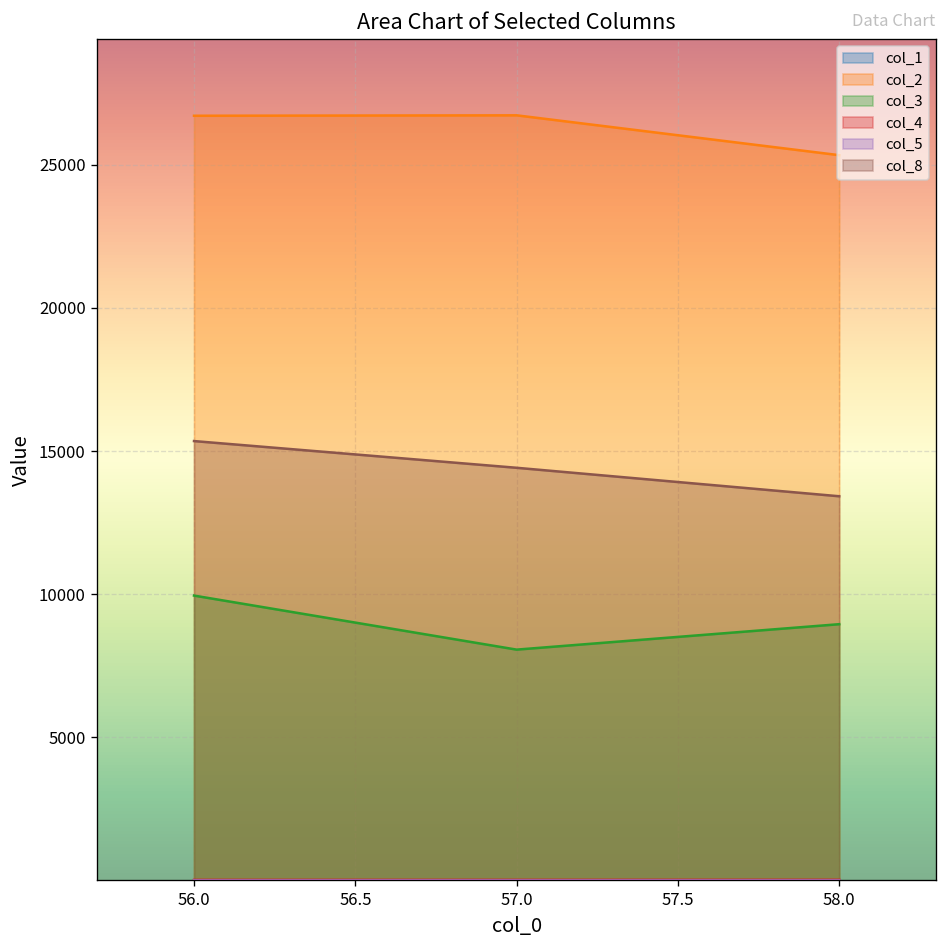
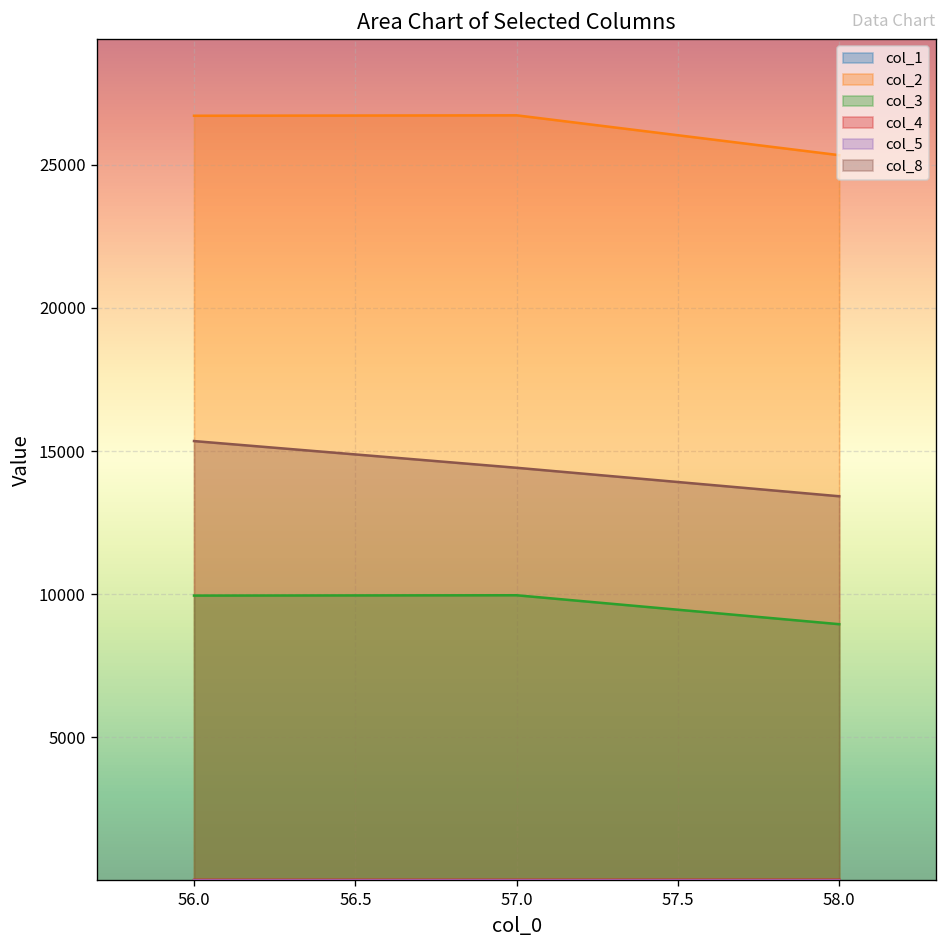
  {
    "col_3": {
      "56.0": 10000,
-     "57.0": 8100,
+     "57.0": 10000,
      "58.0": 9000
    }
  }
